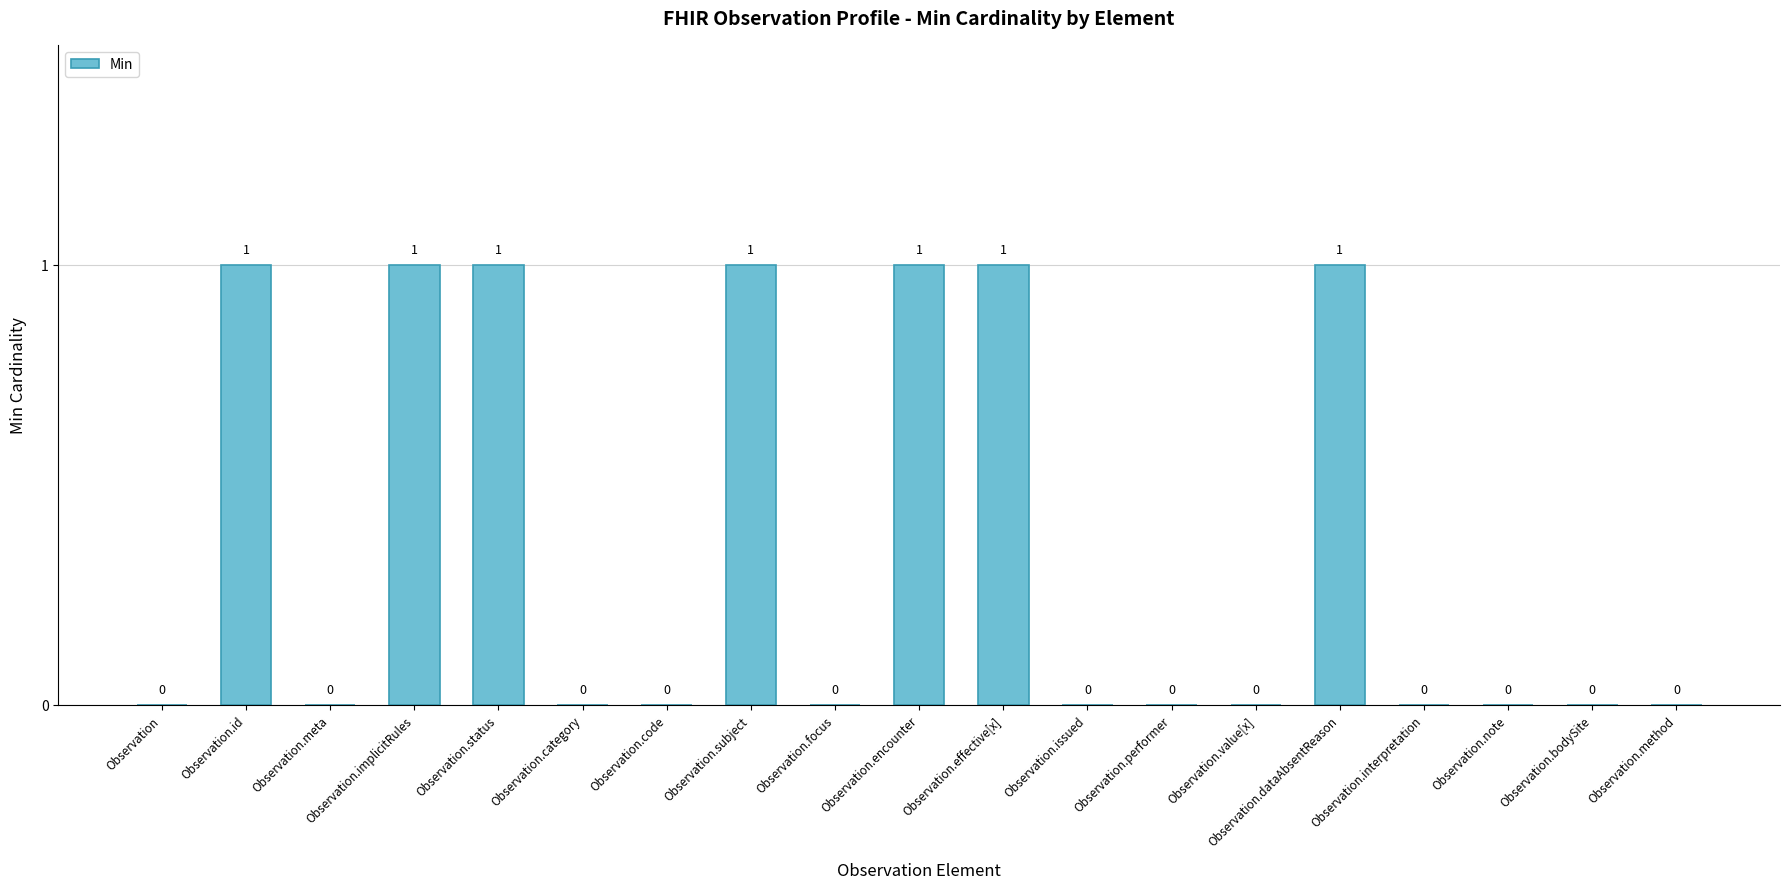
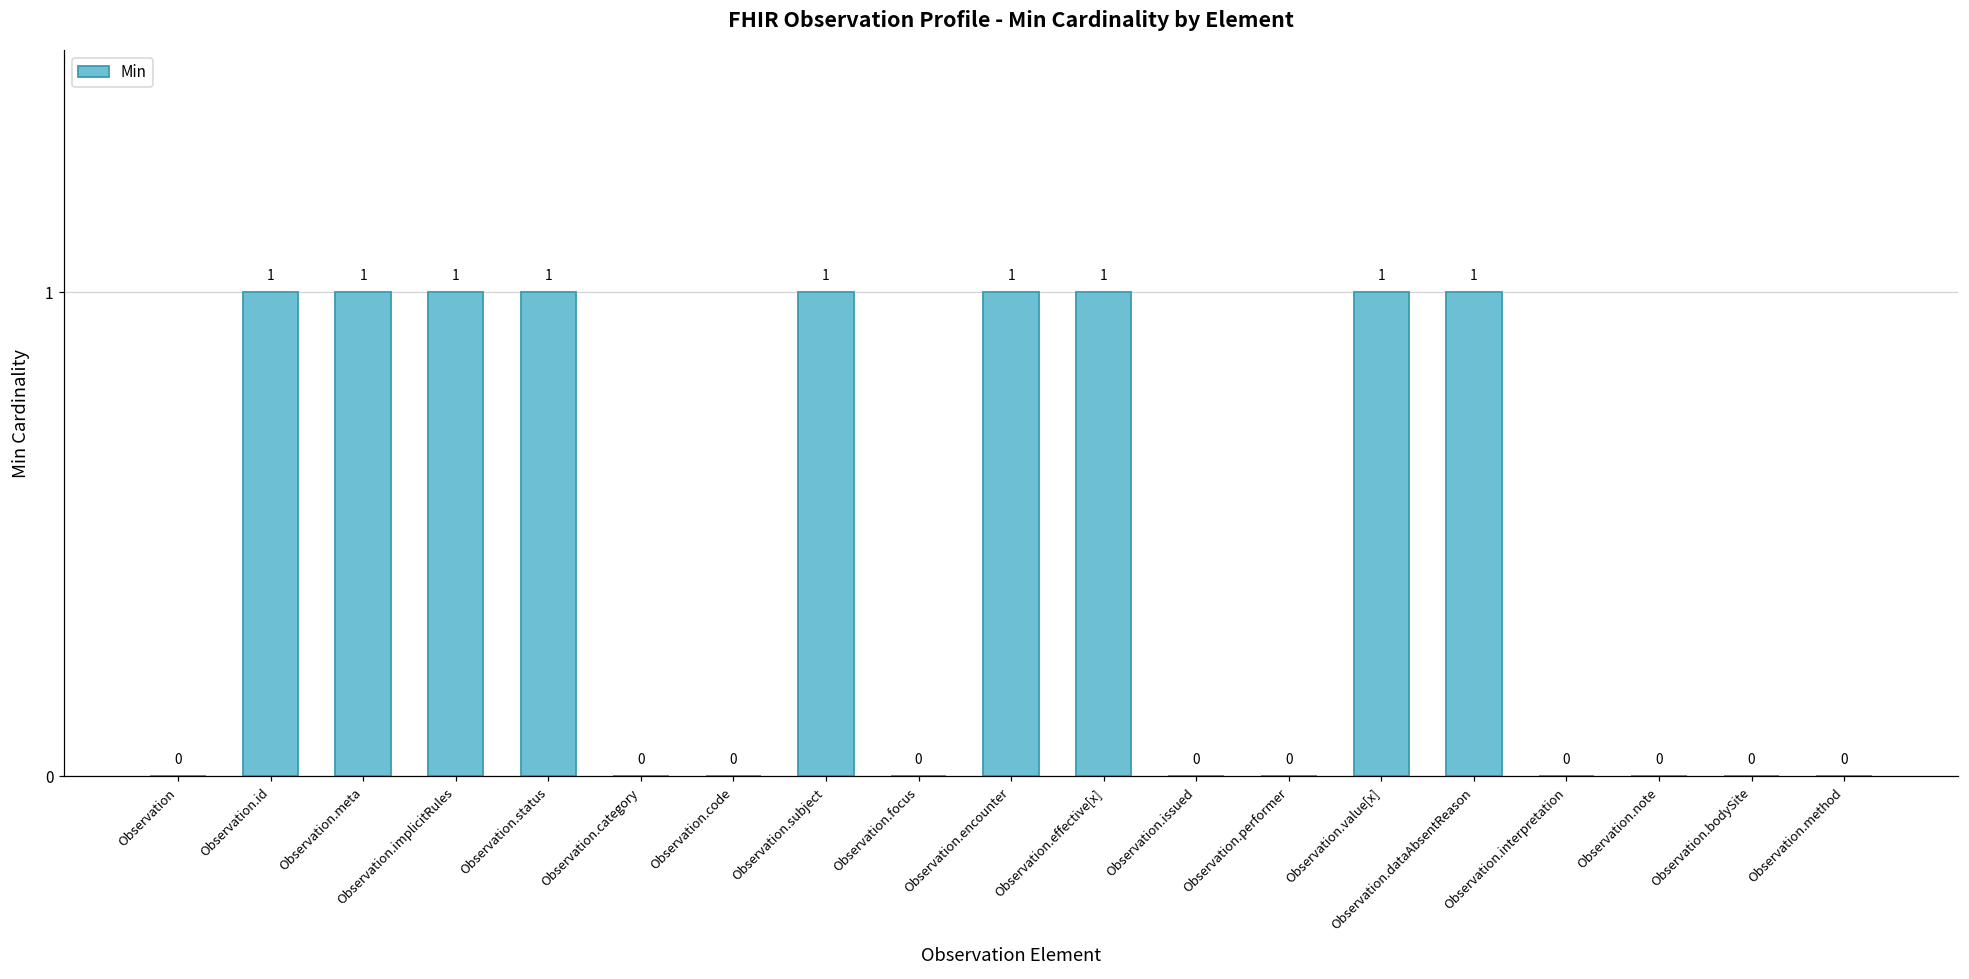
  {
    "Observation": 0,
    "Observation.id": 1,
-   "Observation.meta": 0,
+   "Observation.meta": 1,
    "Observation.implicitRules": 1,
    "Observation.status": 1,
    "Observation.category": 0,
    "Observation.code": 0,
    "Observation.subject": 1,
    "Observation.focus": 0,
    "Observation.encounter": 1,
    "Observation.effective[x]": 1,
    "Observation.issued": 0,
    "Observation.performer": 0,
-   "Observation.value[x]": 0,
+   "Observation.value[x]": 1,
    "Observation.dataAbsentReason": 1,
    "Observation.interpretation": 0,
    "Observation.note": 0,
    "Observation.bodySite": 0,
    "Observation.method": 0
  }
